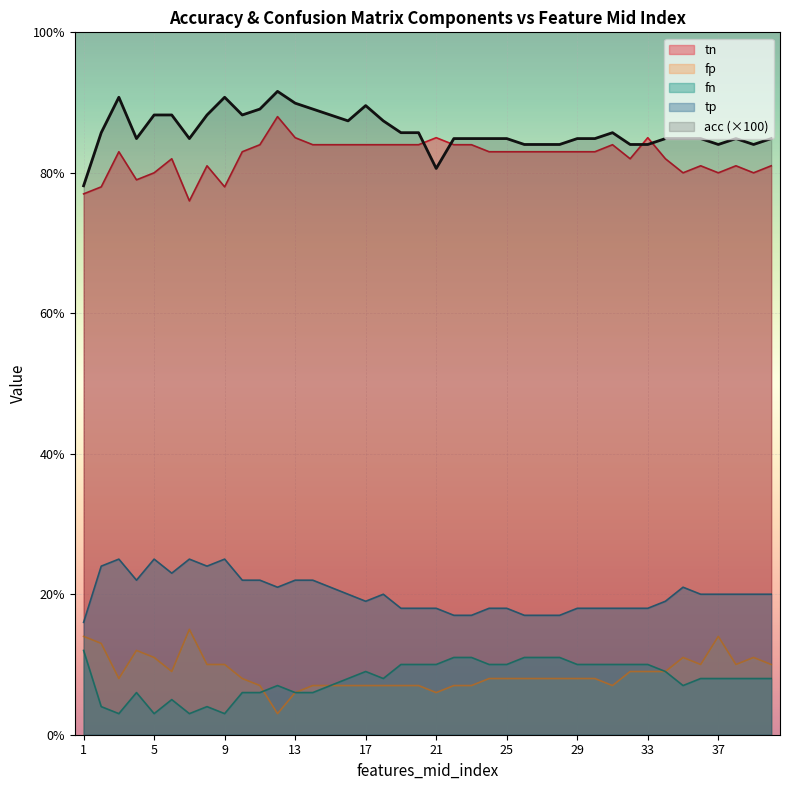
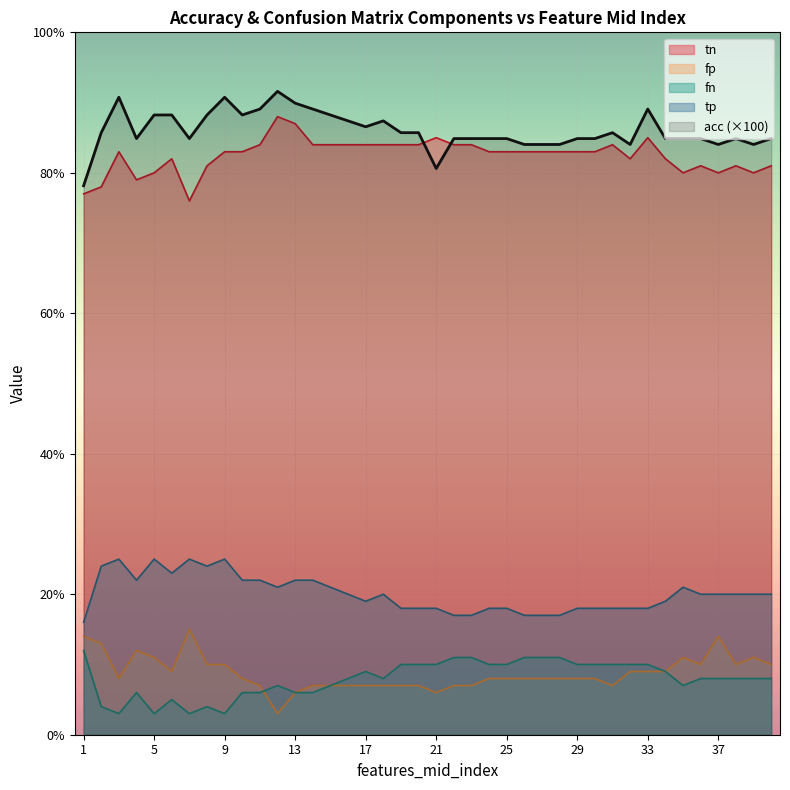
  {
    "tn": {
      "1": "77%",
      "5": "80%",
-     "9": "78%",
-     "13": "85%",
+     "9": "83%",
+     "13": "87%",
      "17": "84%",
      "21": "85%",
      "25": "83%",
      "29": "83%",
      "33": "85%",
      "37": "80%"
    },
    "fp": {
      "1": "14%",
      "5": "11%",
      "9": "10%",
      "17": "7%",
      "21": "6%",
      "25": "8%",
      "29": "8%",
      "33": "9%",
      "37": "14%"
    },
    "acc (×100)": {
      "1": "78%",
      "5": "88%",
      "9": "91%",
      "13": "90%",
-     "17": "90%",
+     "17": "87%",
      "21": "81%",
      "25": "85%",
      "29": "85%",
-     "33": "84%",
+     "33": "89%",
      "37": "84%"
    }
  }
